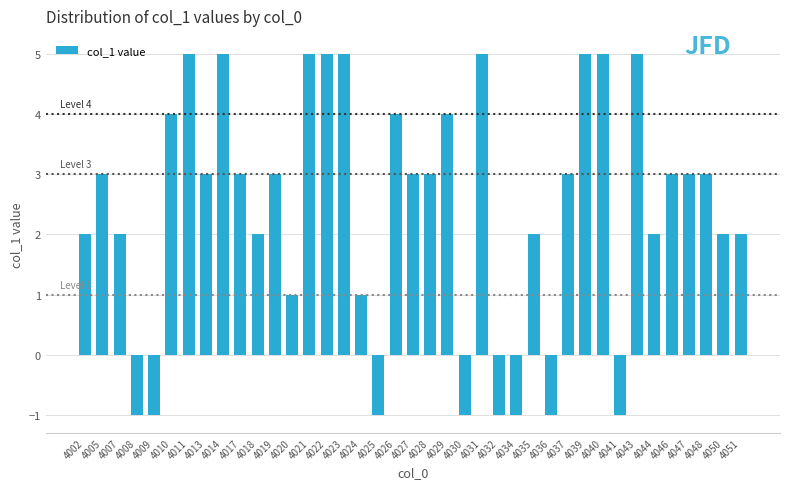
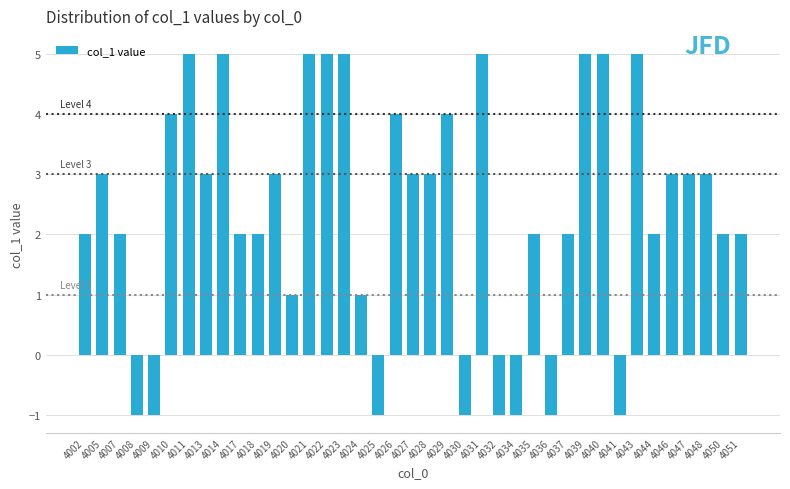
  {
    "4002": 2,
    "4007": 2,
    "4008": -1,
    "4009": -1,
    "4010": 4,
    "4011": 5,
    "4013": 3,
    "4014": 5,
-   "4017": 3,
+   "4017": 2,
    "4018": 2,
    "4019": 3,
    "4020": 1,
    "4021": 5,
    "4022": 5,
    "4023": 5,
    "4024": 1,
    "4025": -1,
    "4026": 4,
    "4027": 3,
    "4028": 3,
    "4029": 4,
    "4030": -1,
    "4031": 5,
    "4032": -1,
    "4034": -1,
    "4035": 2,
    "4036": -1,
-   "4037": 3,
+   "4037": 2,
    "4039": 5,
    "4040": 5,
    "4041": -1,
    "4043": 5,
    "4044": 2,
    "4046": 3,
    "4047": 3,
    "4048": 3,
    "4050": 2,
    "4051": 2
  }
